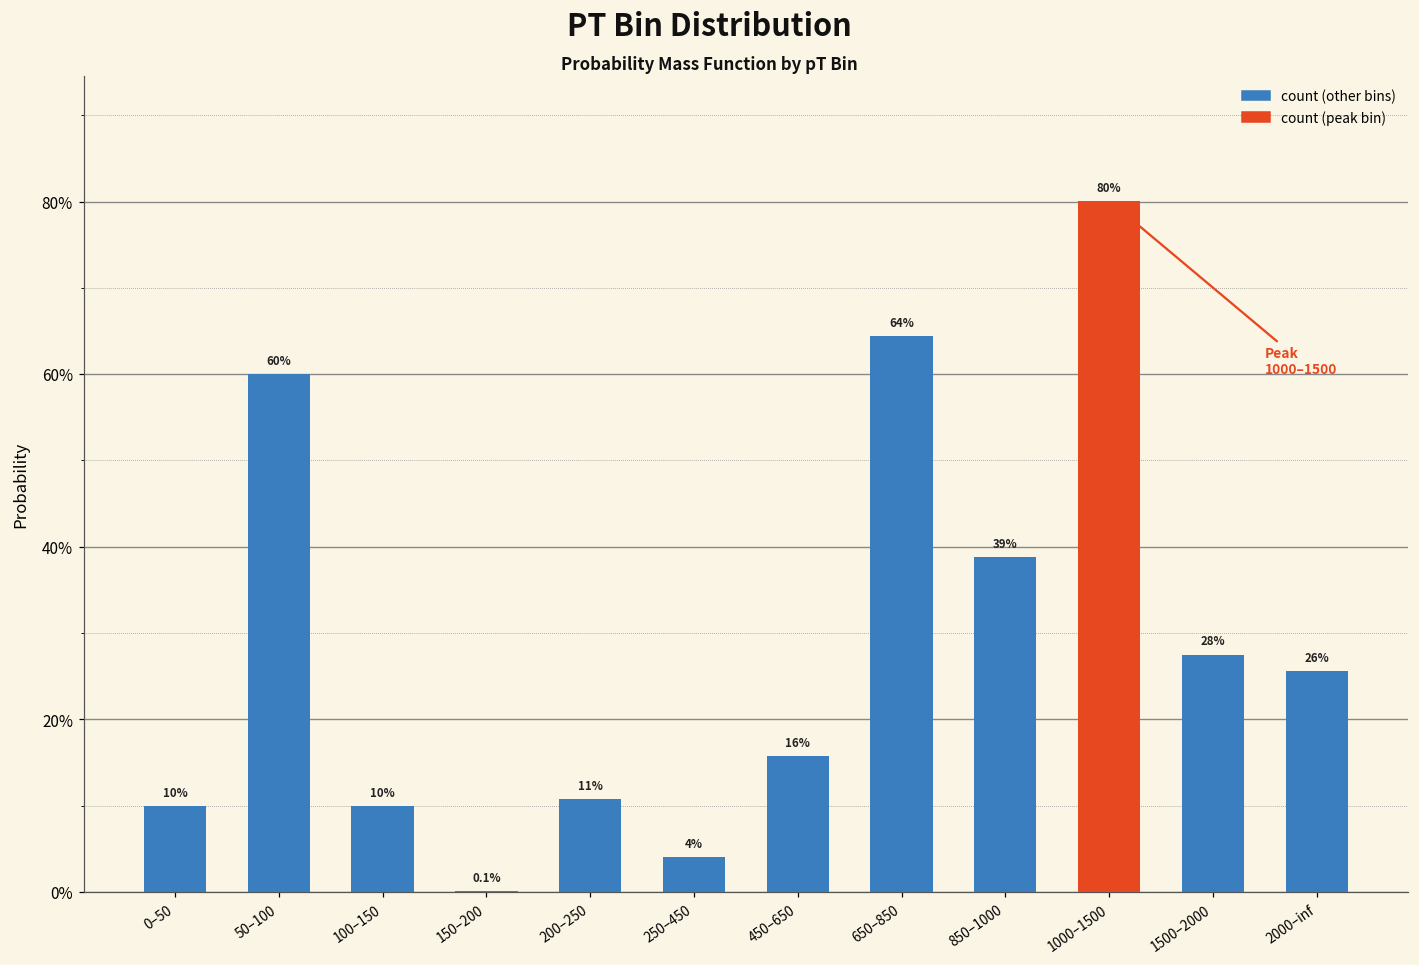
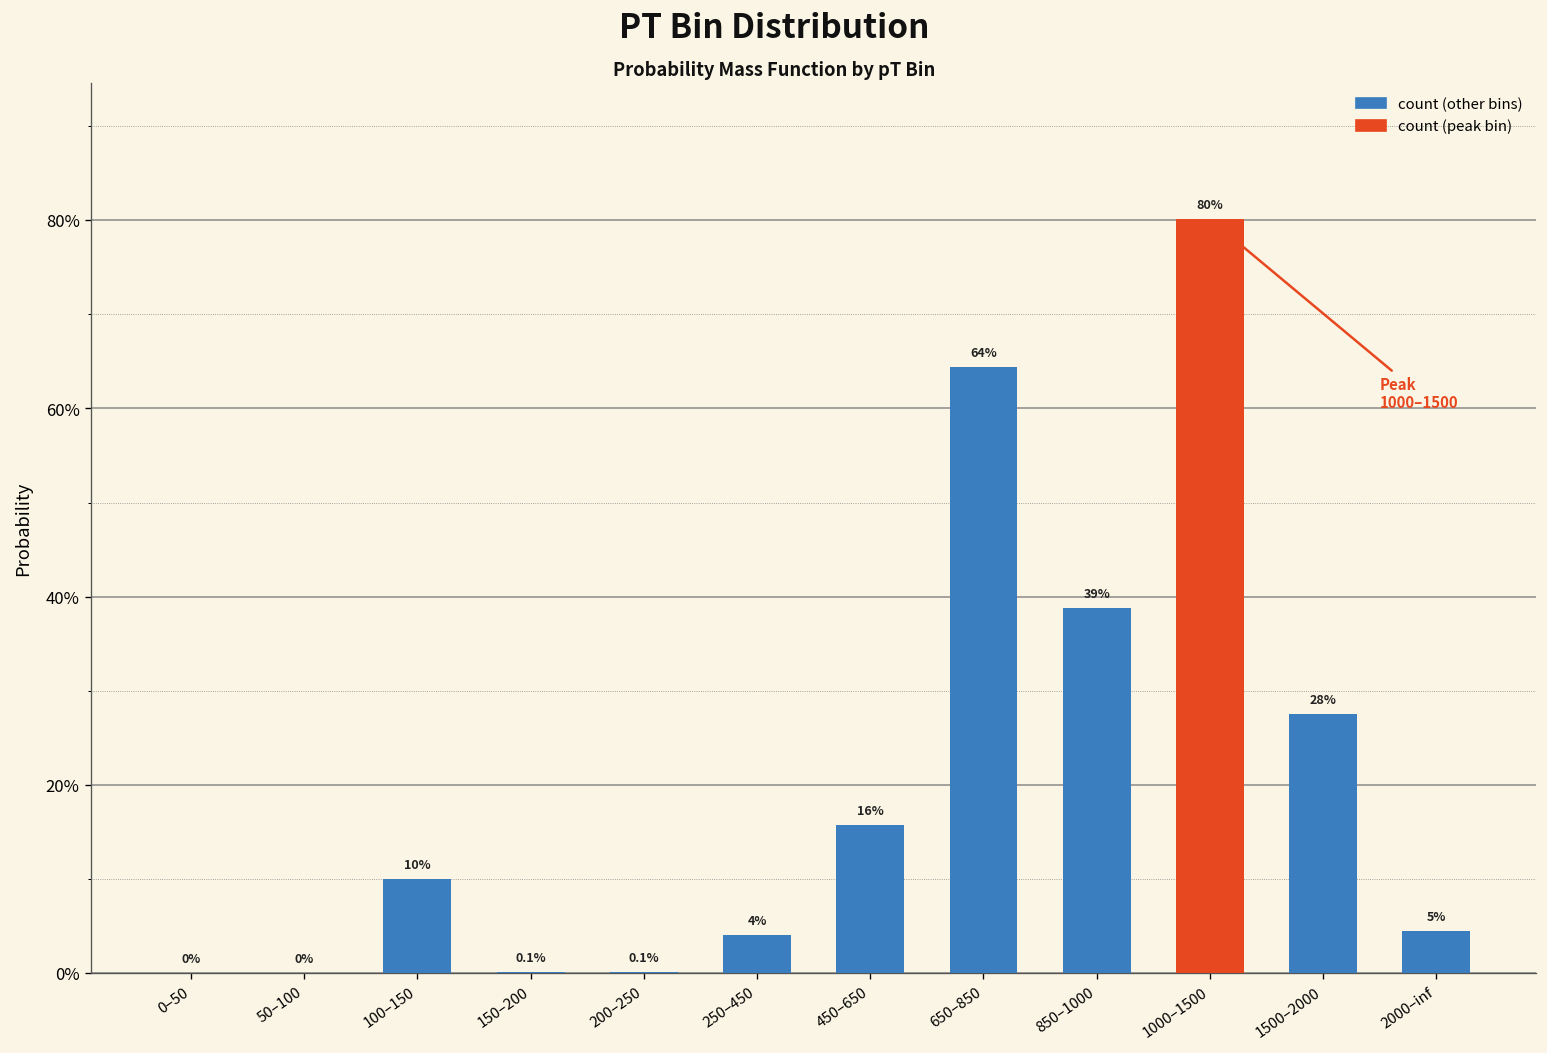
  {
-   "0–50": "10%",
-   "50–100": "60%",
+   "0–50": "0%",
+   "50–100": "0%",
    "100–150": "10%",
    "150–200": "0.1%",
-   "200–250": "11%",
+   "200–250": "0.1%",
    "250–450": "4%",
    "450–650": "16%",
    "650–850": "64%",
    "850–1000": "39%",
    "1000–1500": "80%",
    "1500–2000": "28%",
-   "2000–inf": "26%"
+   "2000–inf": "5%"
  }
